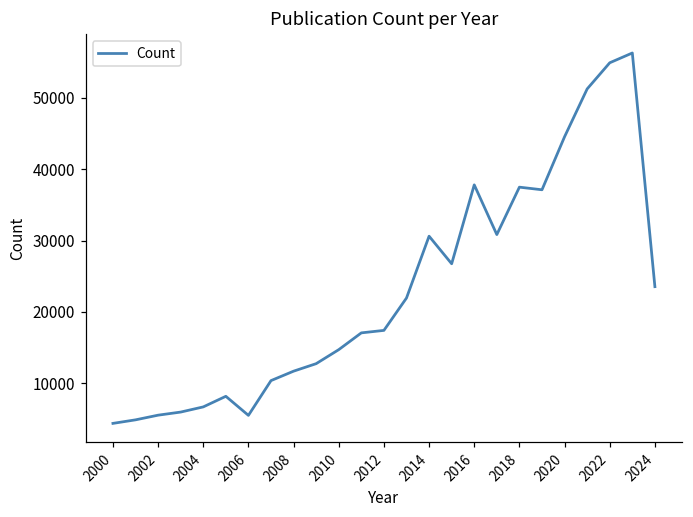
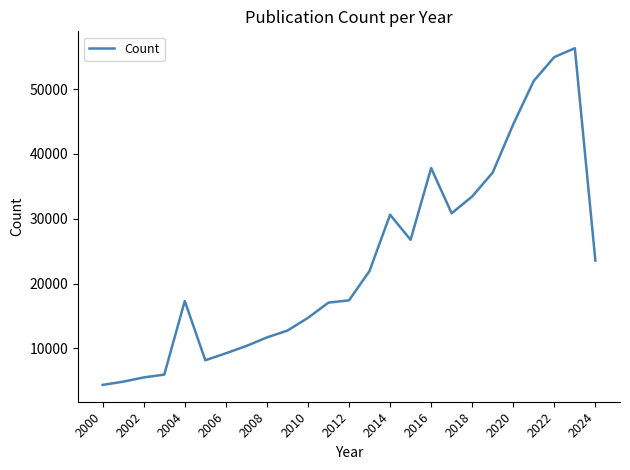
  {
    "2000": 4000,
    "2002": 6000,
-   "2004": 7000,
-   "2006": 6000,
+   "2004": 17000,
+   "2006": 9000,
    "2008": 12000,
    "2010": 15000,
    "2012": 17000,
    "2014": 31000,
    "2016": 38000,
-   "2018": 37000,
+   "2018": 33000,
    "2020": 45000,
    "2022": 55000,
    "2024": 24000
  }
